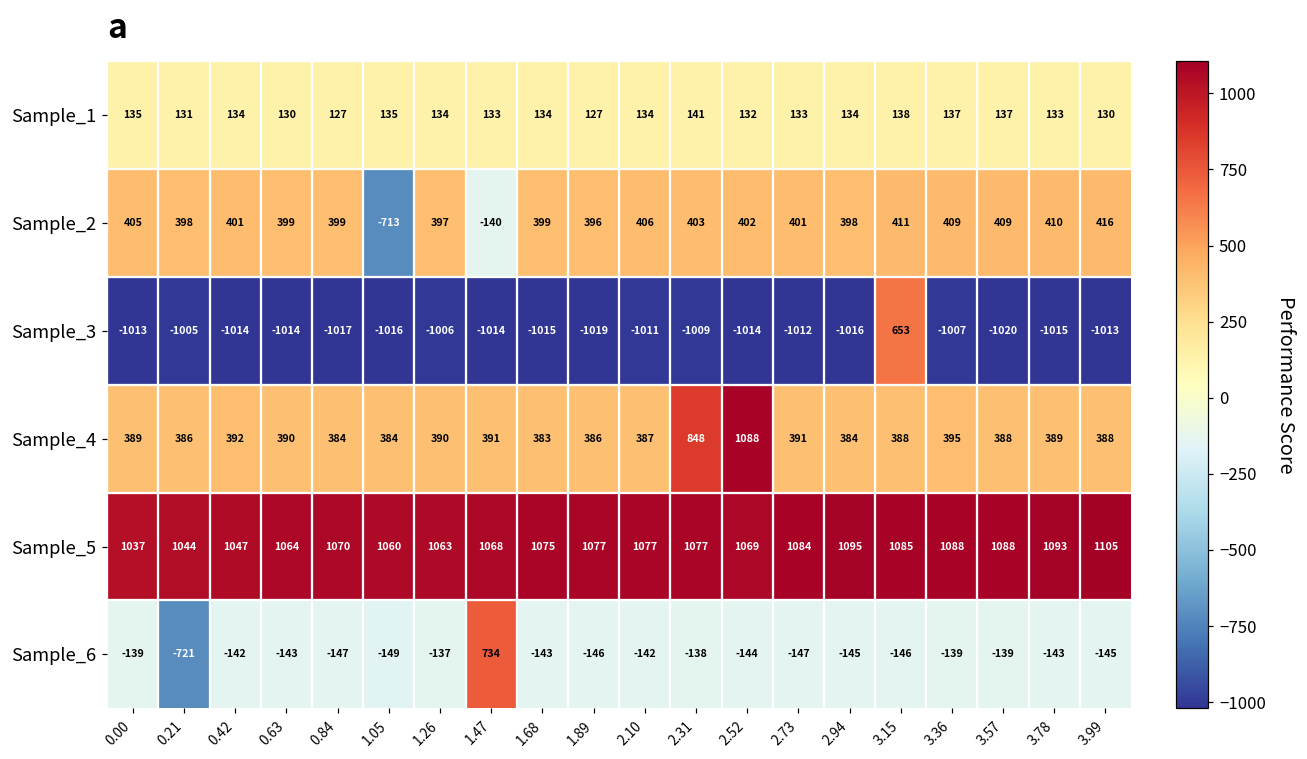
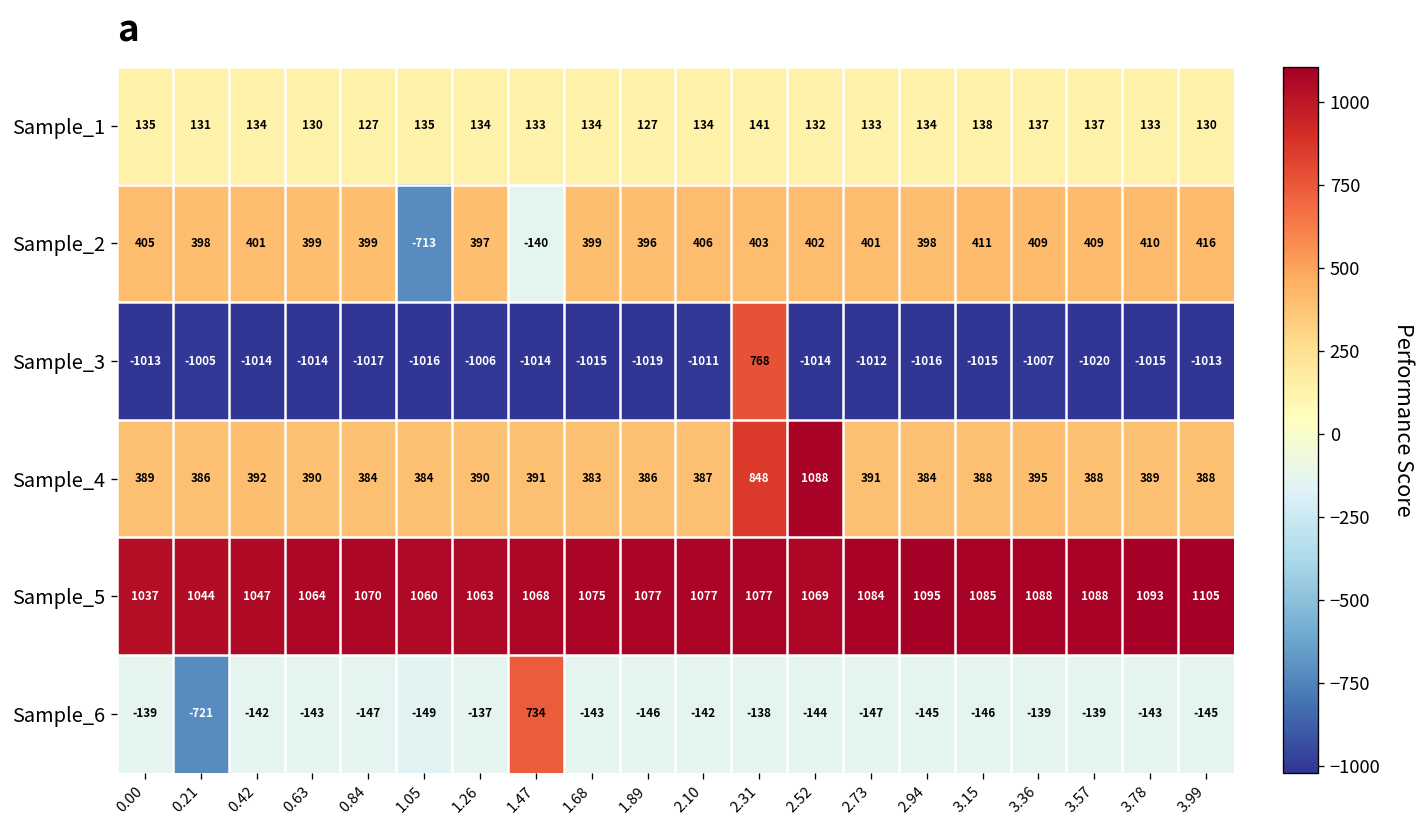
  {
    "Sample_1": {
      "0.00": 135,
      "0.21": 131,
      "0.42": 134,
      "0.63": 130,
      "0.84": 127,
      "1.05": 135,
      "1.26": 134,
      "1.47": 133,
      "1.68": 134,
      "1.89": 127,
      "2.10": 134,
      "2.31": 141,
      "2.52": 132,
      "2.73": 133,
      "2.94": 134,
      "3.15": 138,
      "3.36": 137,
      "3.57": 137,
      "3.78": 133,
      "3.99": 130
    },
    "Sample_2": {
      "0.00": 405,
      "0.21": 398,
      "0.42": 401,
      "0.63": 399,
      "0.84": 399,
      "1.05": -713,
      "1.26": 397,
      "1.47": -140,
      "1.68": 399,
      "1.89": 396,
      "2.10": 406,
      "2.31": 403,
      "2.52": 402,
      "2.73": 401,
      "2.94": 398,
      "3.15": 411,
      "3.36": 409,
      "3.57": 409,
      "3.78": 410,
      "3.99": 416
    },
    "Sample_3": {
      "0.00": -1013,
      "0.21": -1005,
      "0.42": -1014,
      "0.63": -1014,
      "0.84": -1017,
      "1.05": -1016,
      "1.26": -1006,
      "1.47": -1014,
      "1.68": -1015,
      "1.89": -1019,
      "2.10": -1011,
-     "2.31": -1009,
+     "2.31": 768,
      "2.52": -1014,
      "2.73": -1012,
      "2.94": -1016,
-     "3.15": 653,
+     "3.15": -1015,
      "3.36": -1007,
      "3.57": -1020,
      "3.78": -1015,
      "3.99": -1013
    },
    "Sample_4": {
      "0.00": 389,
      "0.21": 386,
      "0.42": 392,
      "0.63": 390,
      "0.84": 384,
      "1.05": 384,
      "1.26": 390,
      "1.47": 391,
      "1.68": 383,
      "1.89": 386,
      "2.10": 387,
      "2.31": 848,
      "2.52": 1088,
      "2.73": 391,
      "2.94": 384,
      "3.15": 388,
      "3.36": 395,
      "3.57": 388,
      "3.78": 389,
      "3.99": 388
    },
    "Sample_5": {
      "0.00": 1037,
      "0.21": 1044,
      "0.42": 1047,
      "0.63": 1064,
      "0.84": 1070,
      "1.05": 1060,
      "1.26": 1063,
      "1.47": 1068,
      "1.68": 1075,
      "1.89": 1077,
      "2.10": 1077,
      "2.31": 1077,
      "2.52": 1069,
      "2.73": 1084,
      "2.94": 1095,
      "3.15": 1085,
      "3.36": 1088,
      "3.57": 1088,
      "3.78": 1093,
      "3.99": 1105
    },
    "Sample_6": {
      "0.00": -139,
      "0.21": -721,
      "0.42": -142,
      "0.63": -143,
      "0.84": -147,
      "1.05": -149,
      "1.26": -137,
      "1.47": 734,
      "1.68": -143,
      "1.89": -146,
      "2.10": -142,
      "2.31": -138,
      "2.52": -144,
      "2.73": -147,
      "2.94": -145,
      "3.15": -146,
      "3.36": -139,
      "3.57": -139,
      "3.78": -143,
      "3.99": -145
    }
  }
